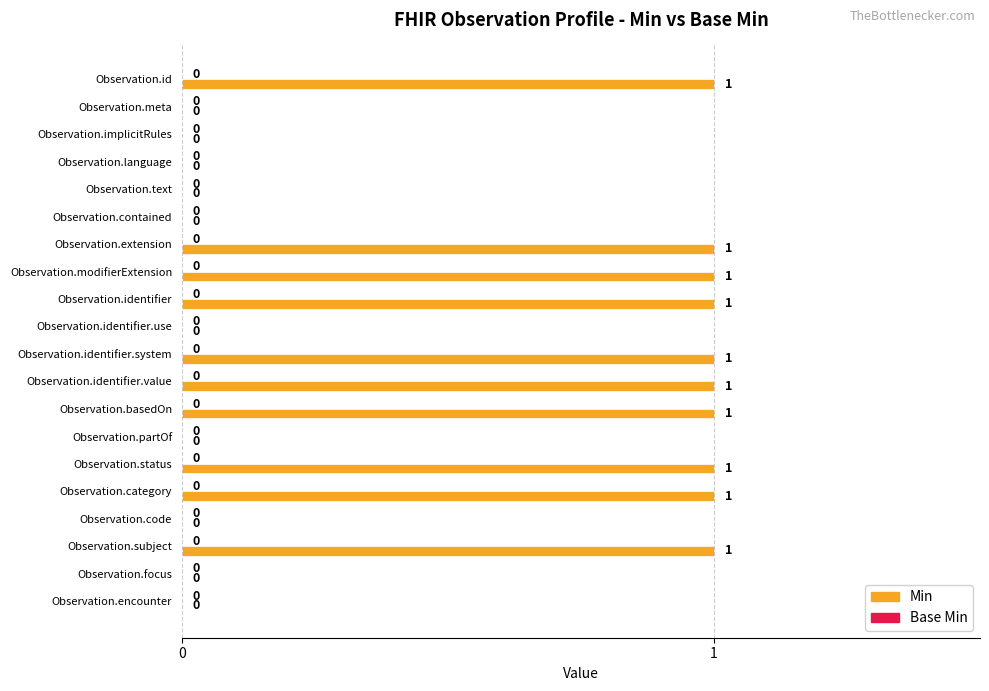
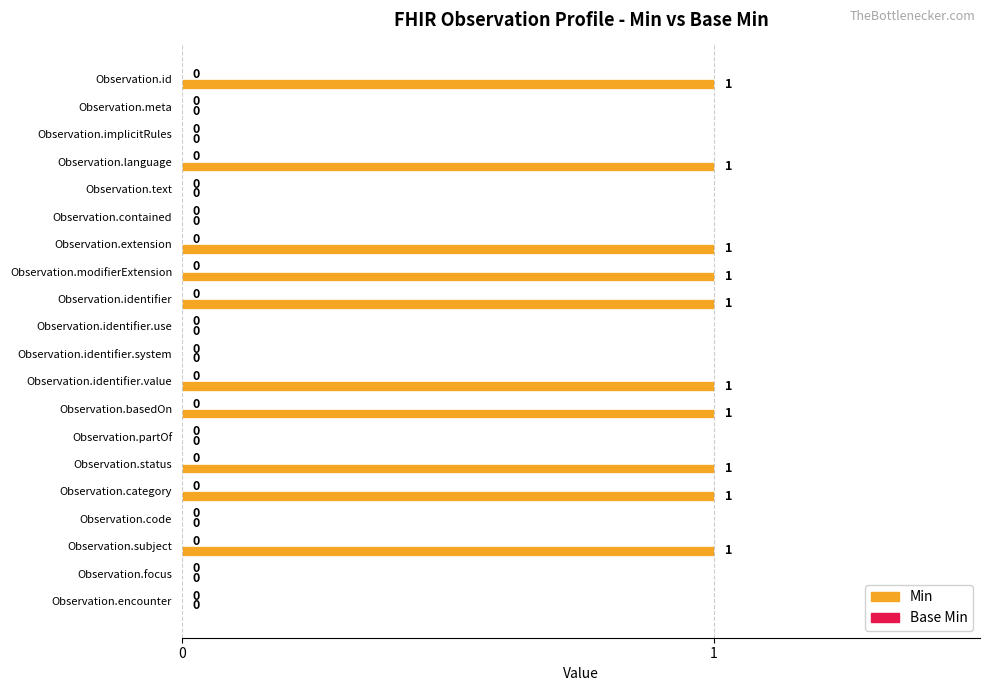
  {
    "Min": {
      "Observation.id": 1,
-     "Observation.language": 0,
+     "Observation.language": 1,
      "Observation.extension": 1,
      "Observation.modifierExtension": 1,
      "Observation.identifier": 1,
-     "Observation.identifier.system": 1,
+     "Observation.identifier.system": 0,
      "Observation.identifier.value": 1,
      "Observation.basedOn": 1,
      "Observation.status": 1,
      "Observation.category": 1,
      "Observation.subject": 1
    },
    "Base Min": {
      "Observation.id": 0,
      "Observation.language": 0,
      "Observation.extension": 0,
      "Observation.modifierExtension": 0,
      "Observation.identifier": 0,
      "Observation.identifier.value": 0,
      "Observation.basedOn": 0,
      "Observation.status": 0,
      "Observation.category": 0,
      "Observation.subject": 0
    }
  }
